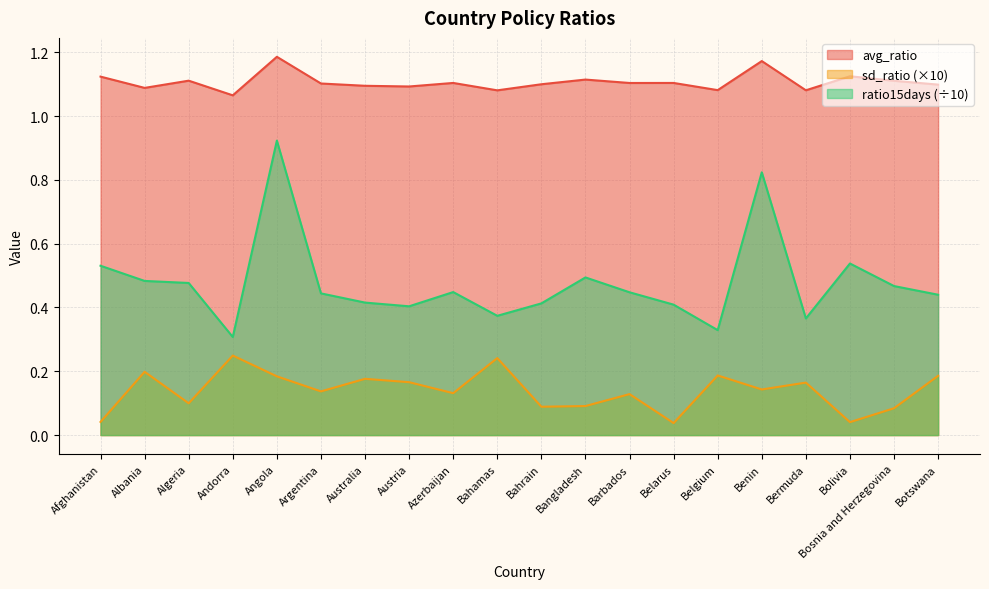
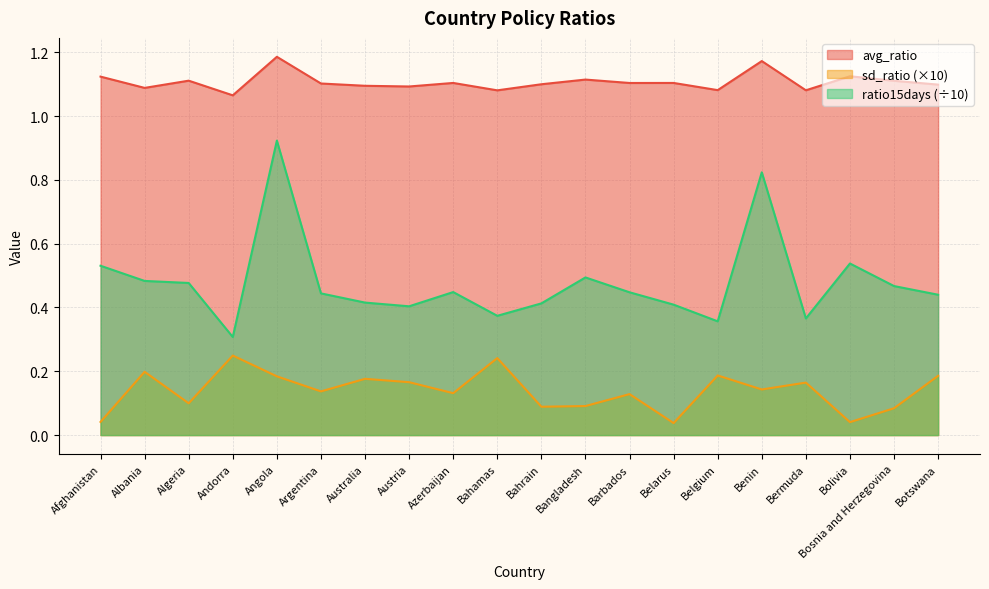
  {
    "avg_ratio": {
      "Afghanistan": 1.12,
      "Albania": 1.09,
      "Algeria": 1.11,
      "Andorra": 1.06,
      "Angola": 1.19,
      "Argentina": 1.10,
      "Australia": 1.09,
      "Austria": 1.09,
      "Azerbaijan": 1.10,
      "Bahamas": 1.08,
      "Bahrain": 1.10,
      "Bangladesh": 1.11,
      "Barbados": 1.10,
      "Belarus": 1.10,
      "Belgium": 1.08,
      "Benin": 1.17,
      "Bermuda": 1.08
    },
    "sd_ratio (×10)": {
      "Afghanistan": 0.04,
      "Albania": 0.20,
      "Algeria": 0.10,
      "Andorra": 0.25,
      "Angola": 0.18,
      "Argentina": 0.14,
      "Australia": 0.18,
      "Austria": 0.17,
      "Azerbaijan": 0.13,
      "Bahamas": 0.24,
      "Bahrain": 0.09,
      "Bangladesh": 0.09,
      "Barbados": 0.13,
      "Belarus": 0.04,
      "Belgium": 0.19,
      "Benin": 0.14,
      "Bermuda": 0.16,
      "Bolivia": 0.04,
      "Bosnia and Herzegovina": 0.08,
      "Botswana": 0.19
    },
    "ratio15days (÷10)": {
      "Afghanistan": 0.53,
      "Albania": 0.48,
      "Algeria": 0.48,
      "Andorra": 0.31,
      "Angola": 0.92,
      "Argentina": 0.44,
      "Australia": 0.42,
      "Austria": 0.40,
      "Azerbaijan": 0.45,
      "Bahamas": 0.37,
      "Bahrain": 0.41,
      "Bangladesh": 0.49,
      "Barbados": 0.45,
      "Belarus": 0.41,
-     "Belgium": 0.33,
+     "Belgium": 0.36,
      "Benin": 0.82,
      "Bermuda": 0.37,
      "Bolivia": 0.54,
      "Bosnia and Herzegovina": 0.47,
      "Botswana": 0.44
    }
  }
